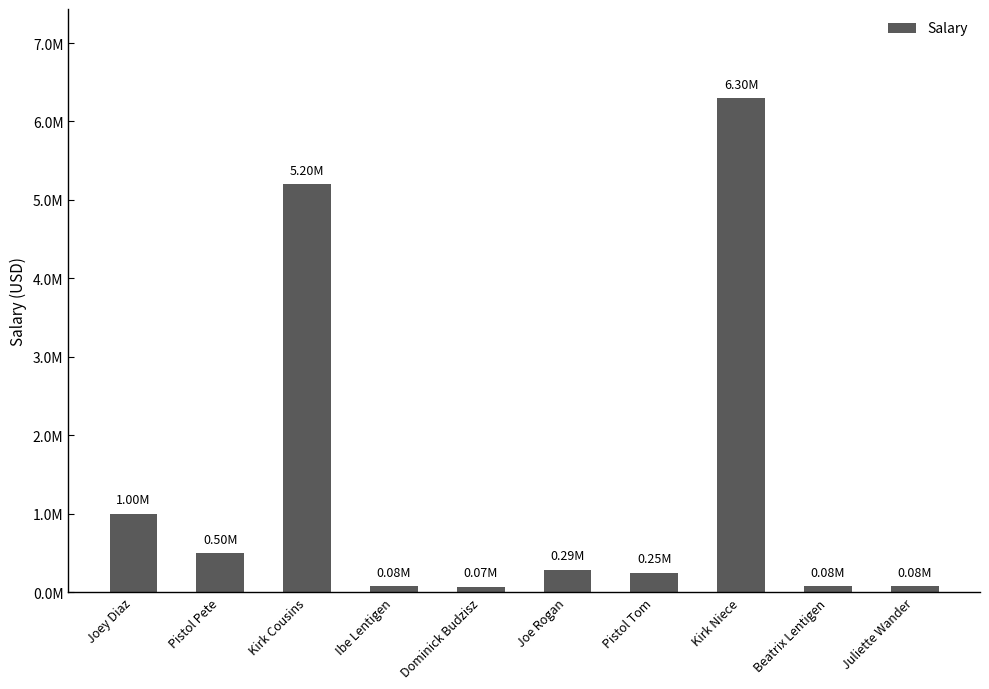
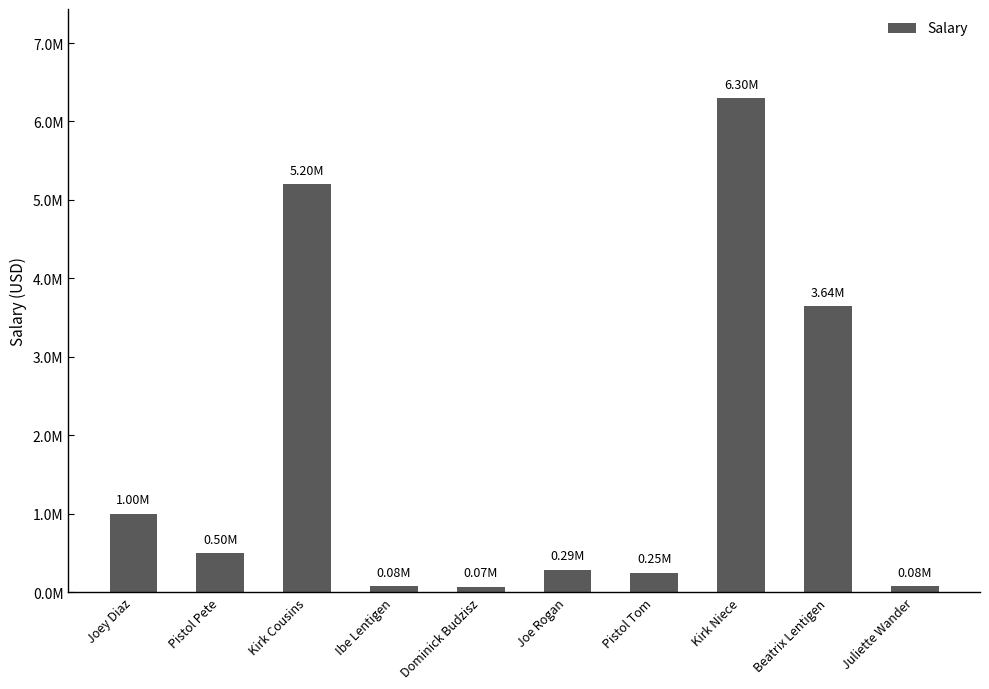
  {
    "Joey Diaz": "1.00M",
    "Pistol Pete": "0.50M",
    "Kirk Cousins": "5.20M",
    "Ibe Lentigen": "0.08M",
    "Dominick Budzisz": "0.07M",
    "Joe Rogan": "0.29M",
    "Pistol Tom": "0.25M",
    "Kirk Niece": "6.30M",
-   "Beatrix Lentigen": "0.08M",
+   "Beatrix Lentigen": "3.64M",
    "Juliette Wander": "0.08M"
  }
